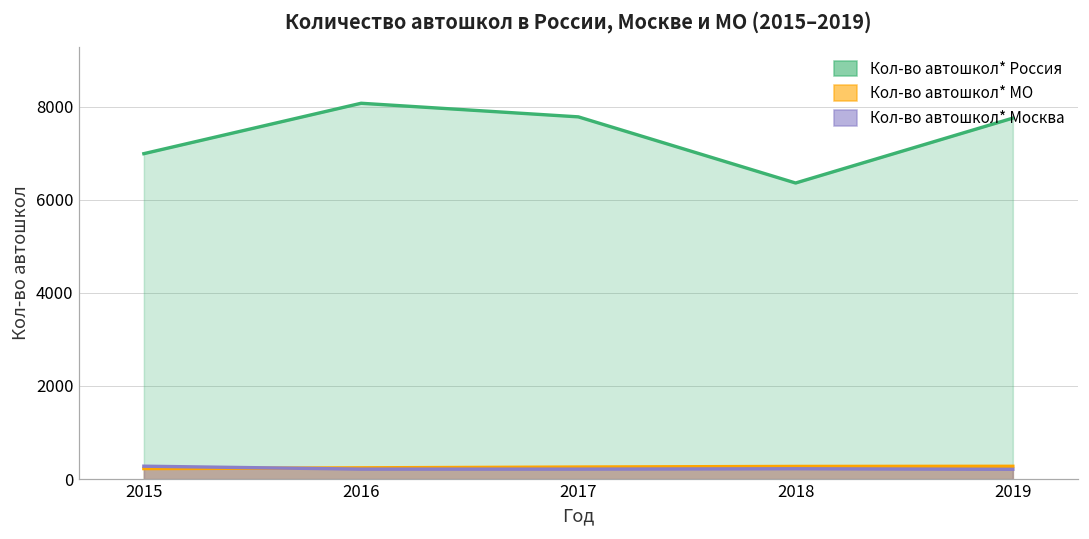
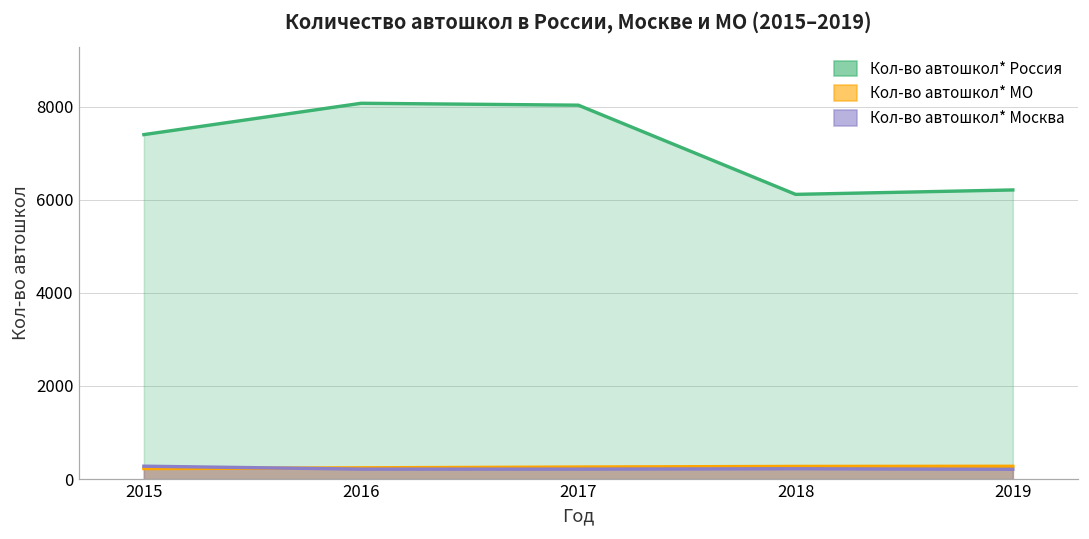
  {
    "Кол-во автошкол* Россия": {
-     "2015": 7000,
+     "2015": 7400,
      "2016": 8100,
-     "2017": 7800,
-     "2018": 6400,
-     "2019": 7800
+     "2017": 8000,
+     "2018": 6100,
+     "2019": 6200
    },
    "Кол-во автошкол* МО": {
      "2019": 300
    },
    "Кол-во автошкол* Москва": {
      "2019": 200
    }
  }
